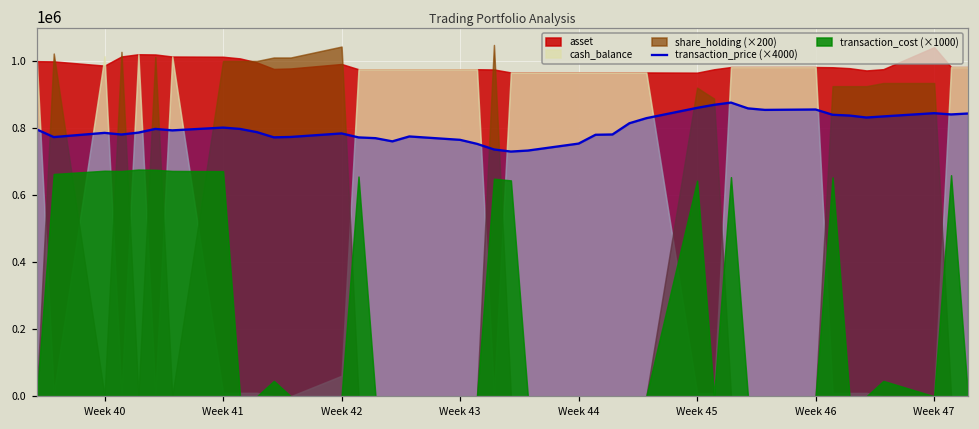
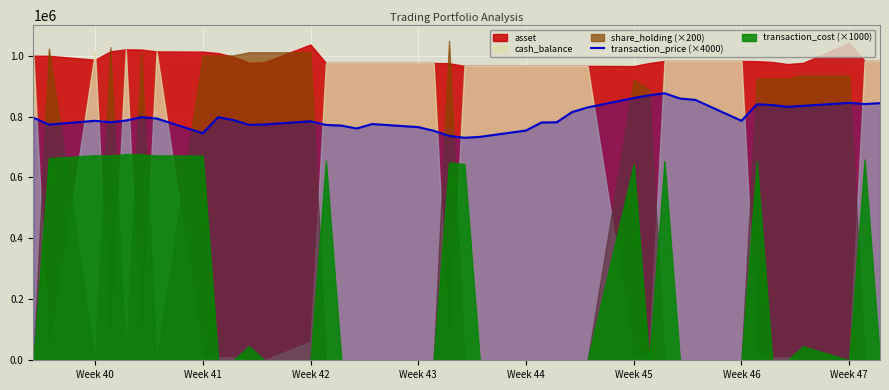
  {
    "transaction_price (×4000)": {
      "Week 40": 790000,
-     "Week 41": 800000,
+     "Week 41": 750000,
      "Week 42": 780000,
      "Week 43": 770000,
      "Week 44": 750000,
      "Week 45": 860000,
-     "Week 46": 860000,
+     "Week 46": 790000,
      "Week 47": 840000
    },
    "asset": {
      "Week 40": 990000,
      "Week 41": 1010000,
-     "Week 42": 990000,
+     "Week 42": 1040000,
      "Week 45": 970000
    },
    "cash_balance": {
      "Week 40": 1010000,
      "Week 41": 10000,
      "Week 42": 60000,
      "Week 45": 10000
    },
    "share_holding (×200)": {
      "Week 40": 0,
      "Week 41": 1000000,
-     "Week 42": 1040000,
+     "Week 42": 1010000,
      "Week 45": 920000,
      "Week 47": 930000
    },
    "transaction_cost (×1000)": {
      "Week 40": 670000,
      "Week 41": 670000,
      "Week 42": 0,
      "Week 45": 640000
    }
  }
